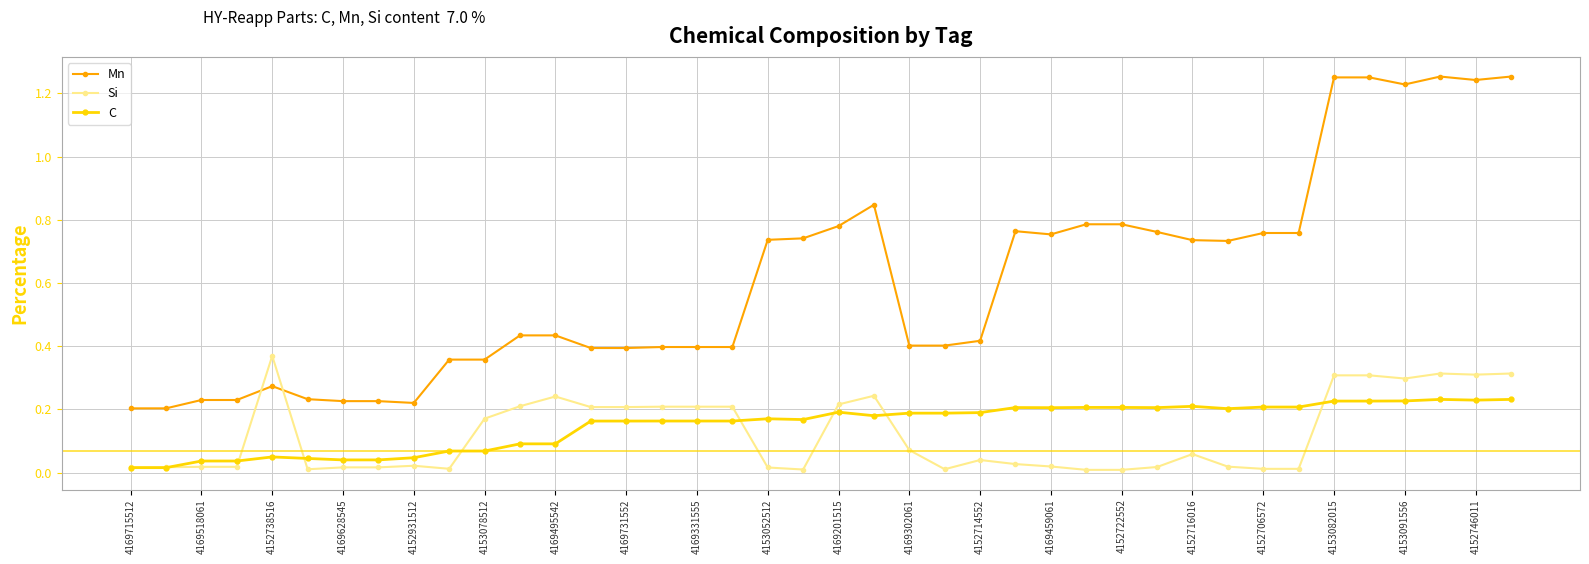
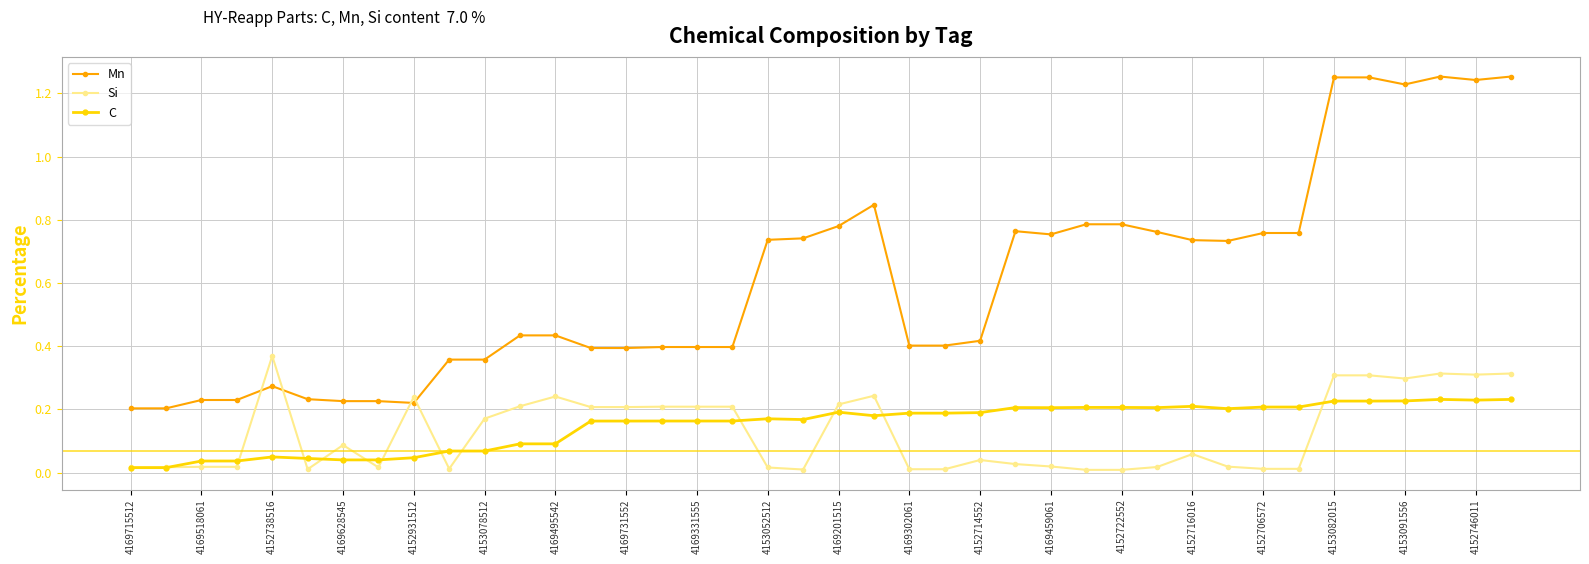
  {
    "Si": {
      "4169518061": 0.02,
      "4152738516": 0.37,
-     "4169628545": 0.02,
-     "4152931512": 0.02,
+     "4169628545": 0.09,
+     "4152931512": 0.24,
      "4153078512": 0.17,
      "4169495542": 0.24,
      "4169731552": 0.21,
      "4169331555": 0.21,
      "4153052512": 0.02,
      "4169201515": 0.22,
-     "4169302061": 0.07,
+     "4169302061": 0.01,
      "4152714552": 0.04,
      "4169459061": 0.02,
      "4152722552": 0.01,
      "4152716016": 0.06,
      "4152706572": 0.01,
      "4153082015": 0.31,
      "4153091556": 0.30,
      "4152746011": 0.31
    }
  }
